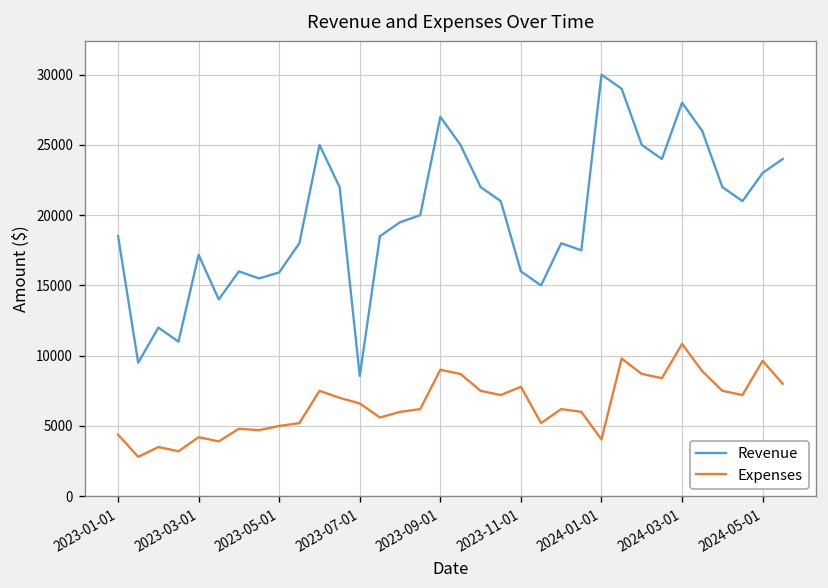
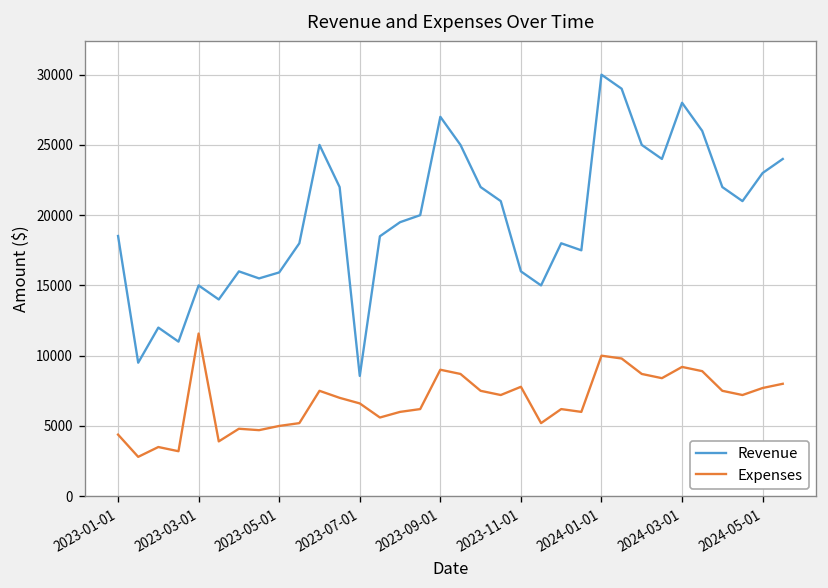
  {
    "Revenue": {
      "2023-01-01": 18500,
-     "2023-03-01": 17200,
+     "2023-03-01": 15000,
      "2023-05-01": 15900,
      "2023-07-01": 8600,
      "2023-09-01": 27000,
      "2023-11-01": 16000,
      "2024-01-01": 30000,
      "2024-03-01": 28000,
      "2024-05-01": 23000
    },
    "Expenses": {
      "2023-01-01": 4400,
-     "2023-03-01": 4200,
+     "2023-03-01": 11600,
      "2023-05-01": 5000,
      "2023-07-01": 6600,
      "2023-09-01": 9000,
      "2023-11-01": 7800,
-     "2024-01-01": 4000,
-     "2024-03-01": 10800,
-     "2024-05-01": 9600
+     "2024-01-01": 10000,
+     "2024-03-01": 9200,
+     "2024-05-01": 7700
    }
  }
